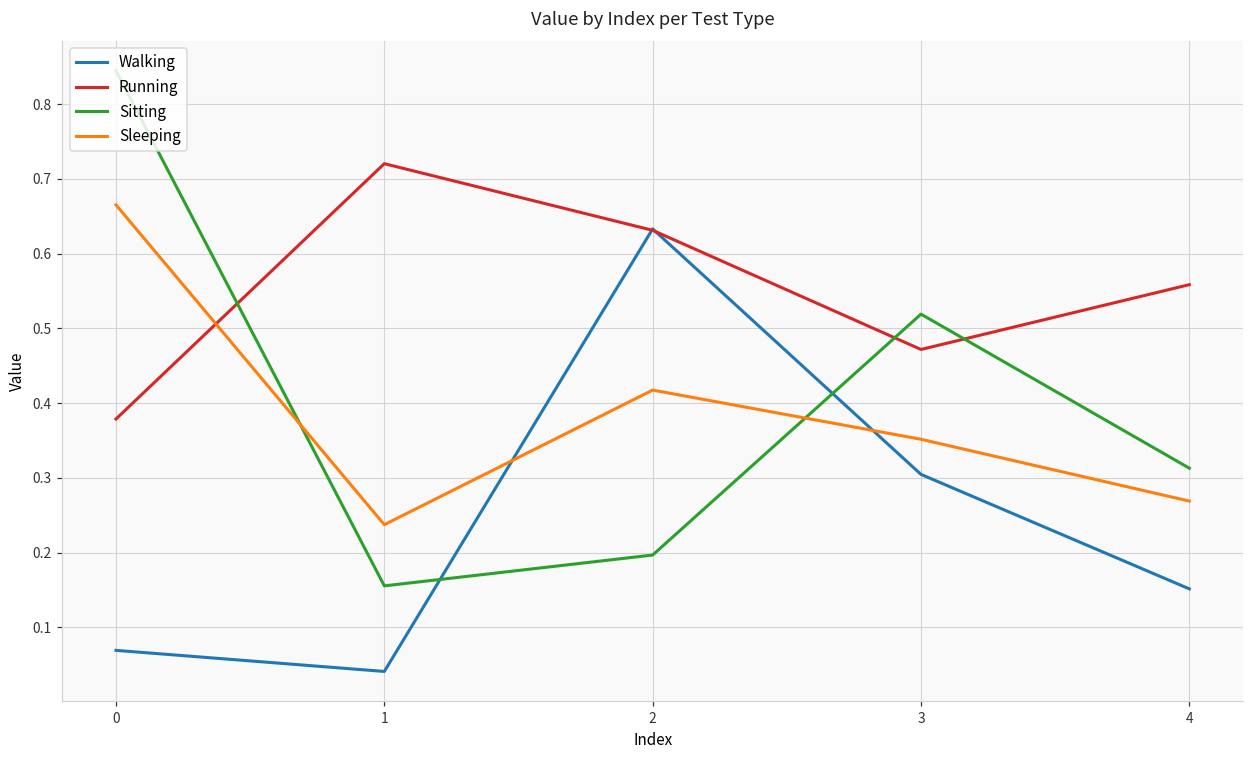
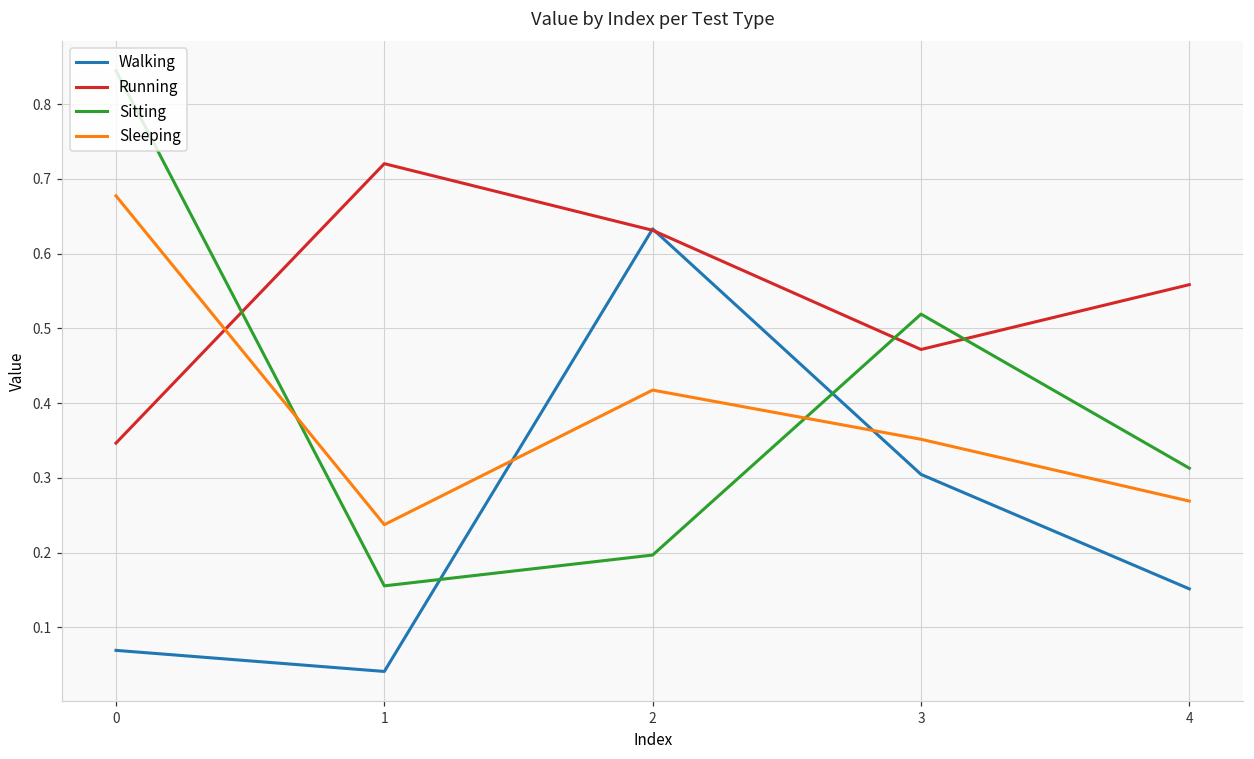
  {
    "Walking": {
      "0": 0.07,
      "1": 0.04,
      "3": 0.30,
      "4": 0.15
    },
    "Running": {
-     "0": 0.38,
+     "0": 0.35,
      "1": 0.72,
      "3": 0.47,
      "4": 0.56
    },
    "Sitting": {
      "1": 0.16,
      "2": 0.20,
      "3": 0.52,
      "4": 0.31
    },
    "Sleeping": {
-     "0": 0.67,
+     "0": 0.68,
      "1": 0.24,
      "2": 0.42,
      "3": 0.35,
      "4": 0.27
    }
  }
